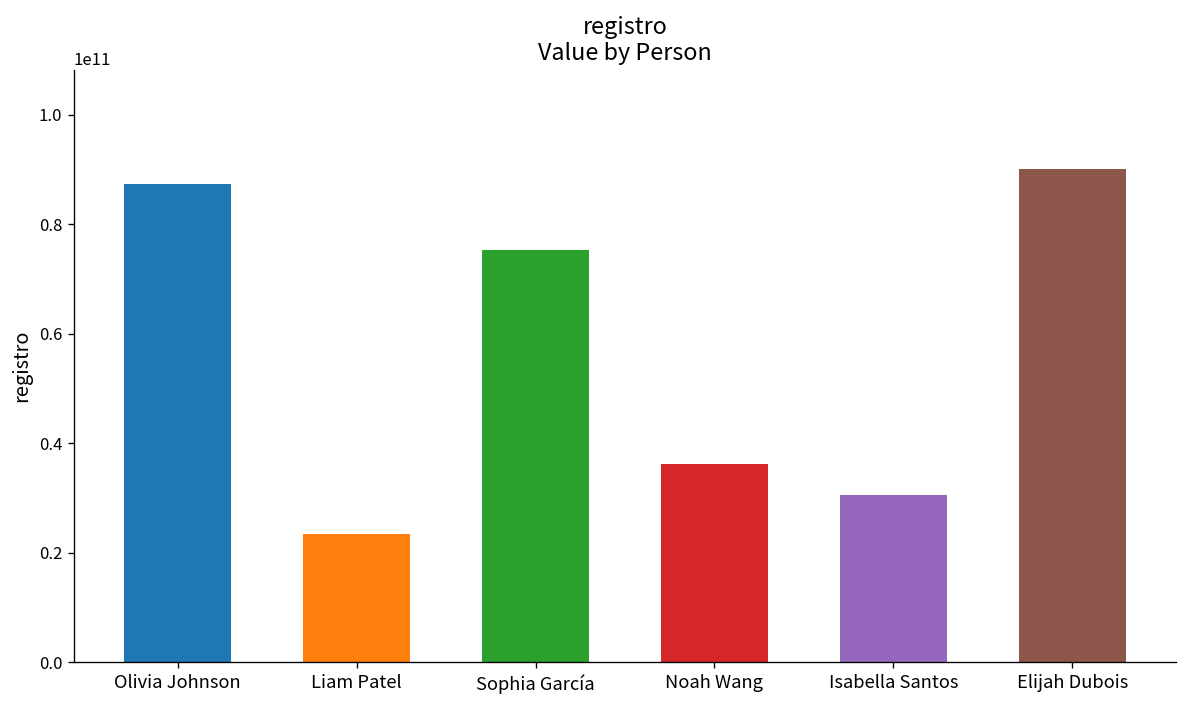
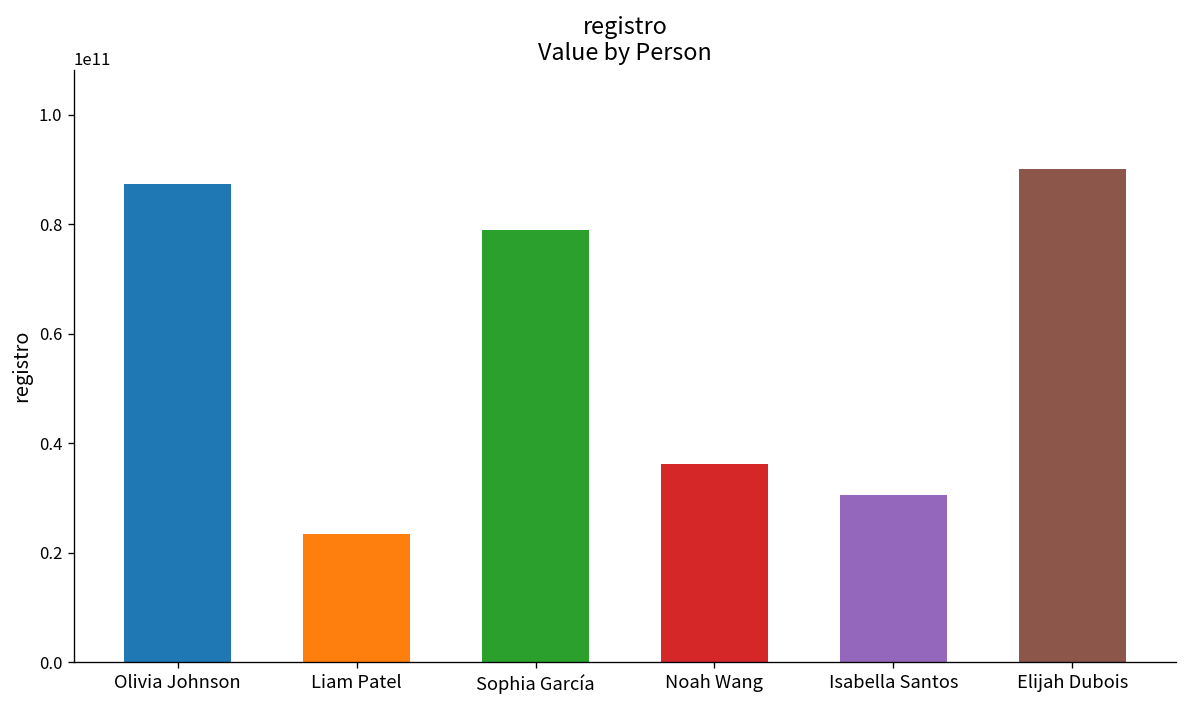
  {
    "Olivia Johnson": 87000000000,
    "Liam Patel": 23000000000,
-   "Sophia García": 75000000000,
+   "Sophia García": 79000000000,
    "Noah Wang": 36000000000,
    "Isabella Santos": 31000000000,
    "Elijah Dubois": 90000000000
  }
